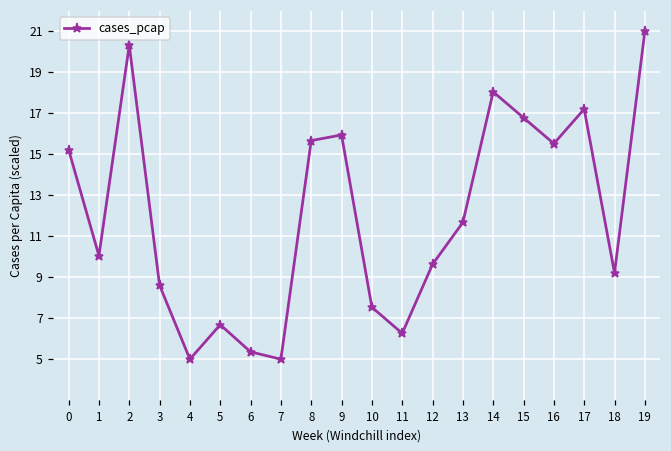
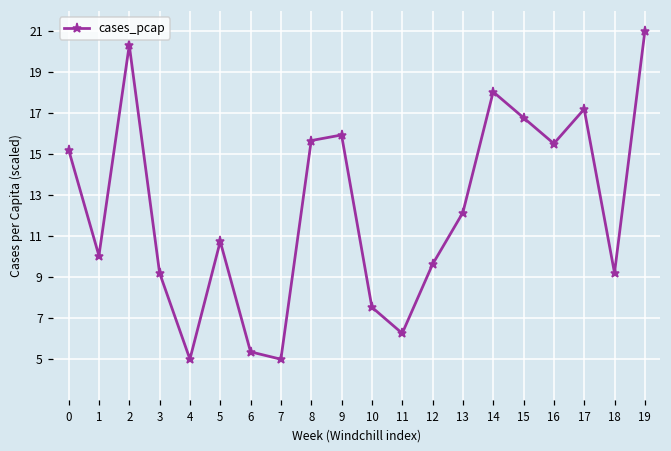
  {
    "0": 15.2,
    "1": 10.1,
    "2": 20.3,
-   "3": 8.6,
+   "3": 9.2,
    "4": 5.0,
-   "5": 6.7,
+   "5": 10.7,
    "6": 5.4,
    "7": 5.0,
    "8": 15.7,
    "9": 15.9,
    "10": 7.5,
    "11": 6.3,
    "12": 9.6,
-   "13": 11.7,
+   "13": 12.2,
    "14": 18.1,
    "15": 16.8,
    "16": 15.5,
    "17": 17.2,
    "18": 9.2,
    "19": 21.0
  }
